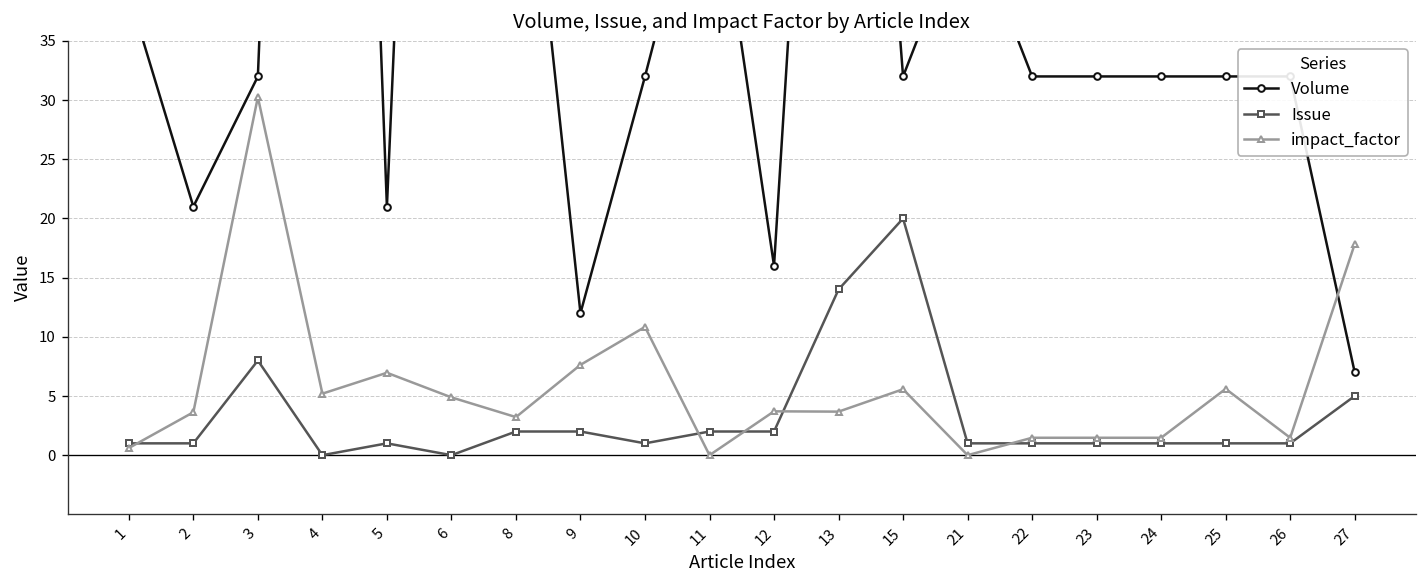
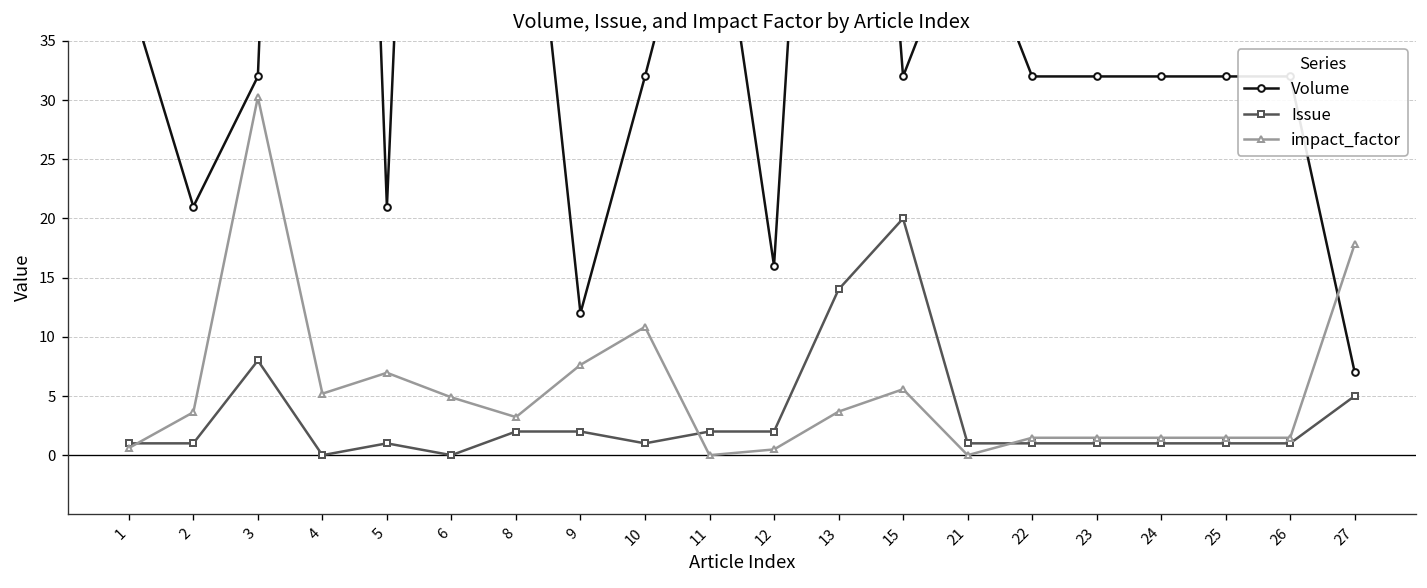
  {
    "Volume": {
      "2": 21,
      "3": 32,
      "5": 21,
      "9": 12,
      "10": 32,
      "12": 16,
      "15": 32,
      "22": 32,
      "23": 32,
      "24": 32,
      "25": 32,
      "27": 7
    },
    "Issue": {
      "1": 1,
      "2": 1,
      "3": 8,
      "4": 0,
      "5": 1,
      "6": 0,
      "8": 2,
      "9": 2,
      "10": 1,
      "11": 2,
      "12": 2,
      "13": 14,
      "15": 20,
      "21": 1,
      "22": 1,
      "23": 1,
      "24": 1,
      "25": 1,
      "26": 1,
      "27": 5
    },
    "impact_factor": {
      "1": 1,
      "2": 4,
      "3": 30,
      "4": 5,
      "5": 7,
      "6": 5,
      "8": 3,
      "9": 8,
      "10": 11,
      "11": 0,
-     "12": 4,
+     "12": 0,
      "13": 4,
      "15": 6,
      "21": 0,
      "22": 1,
      "23": 1,
      "24": 1,
-     "25": 6,
+     "25": 1,
      "26": 1,
      "27": 18
    }
  }
